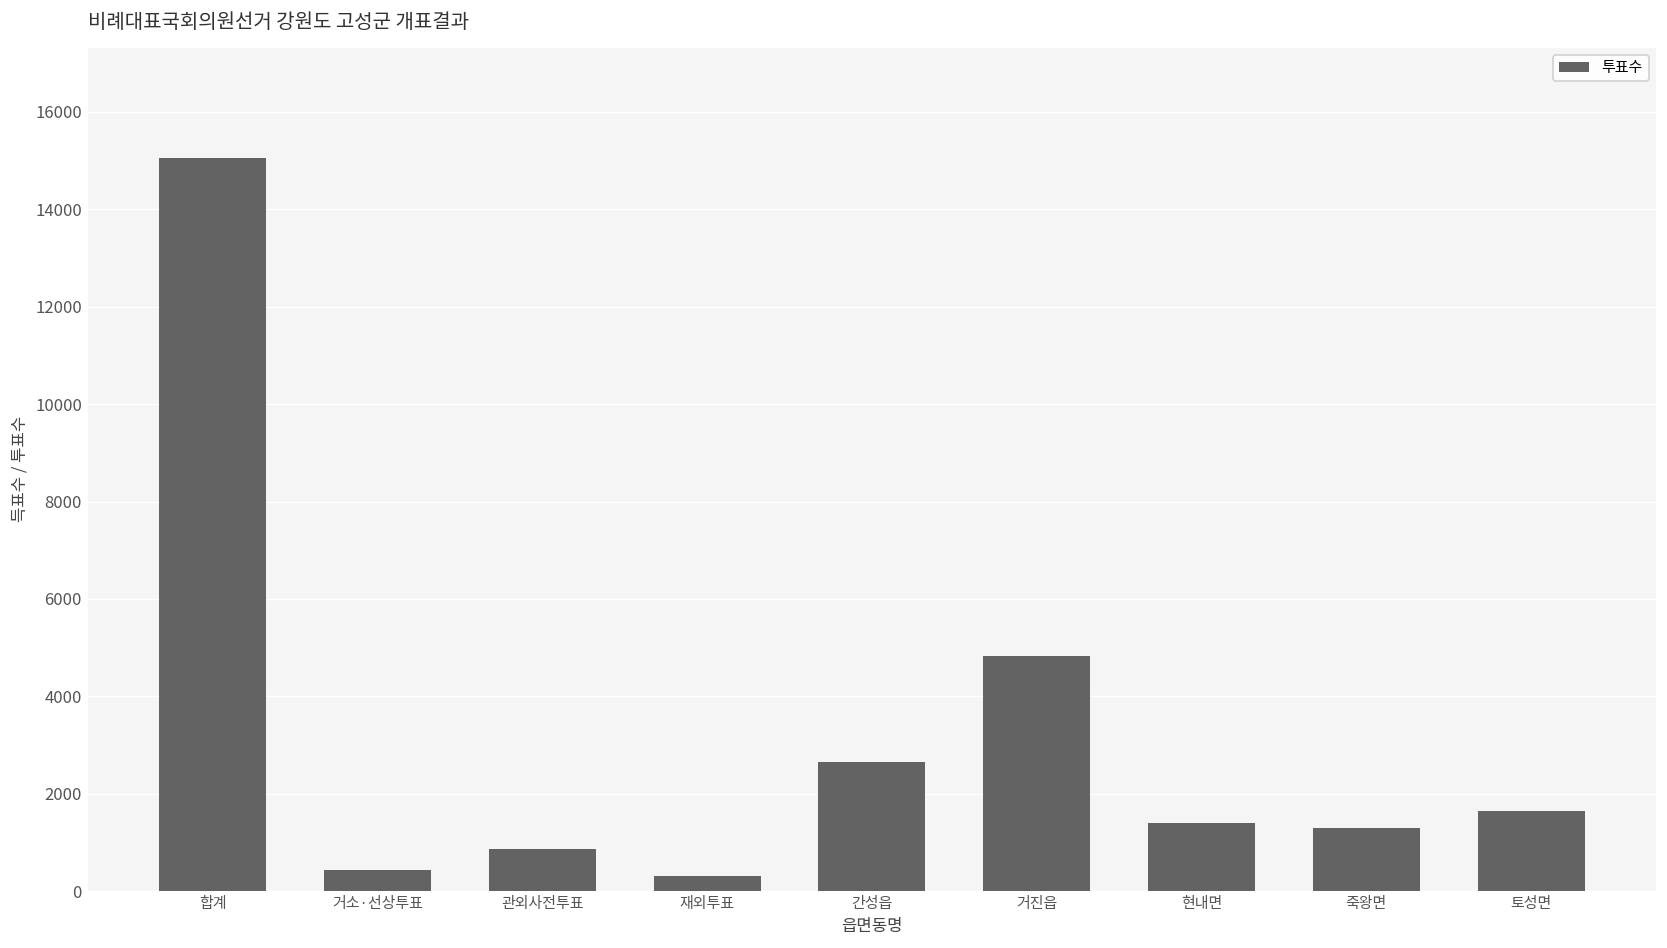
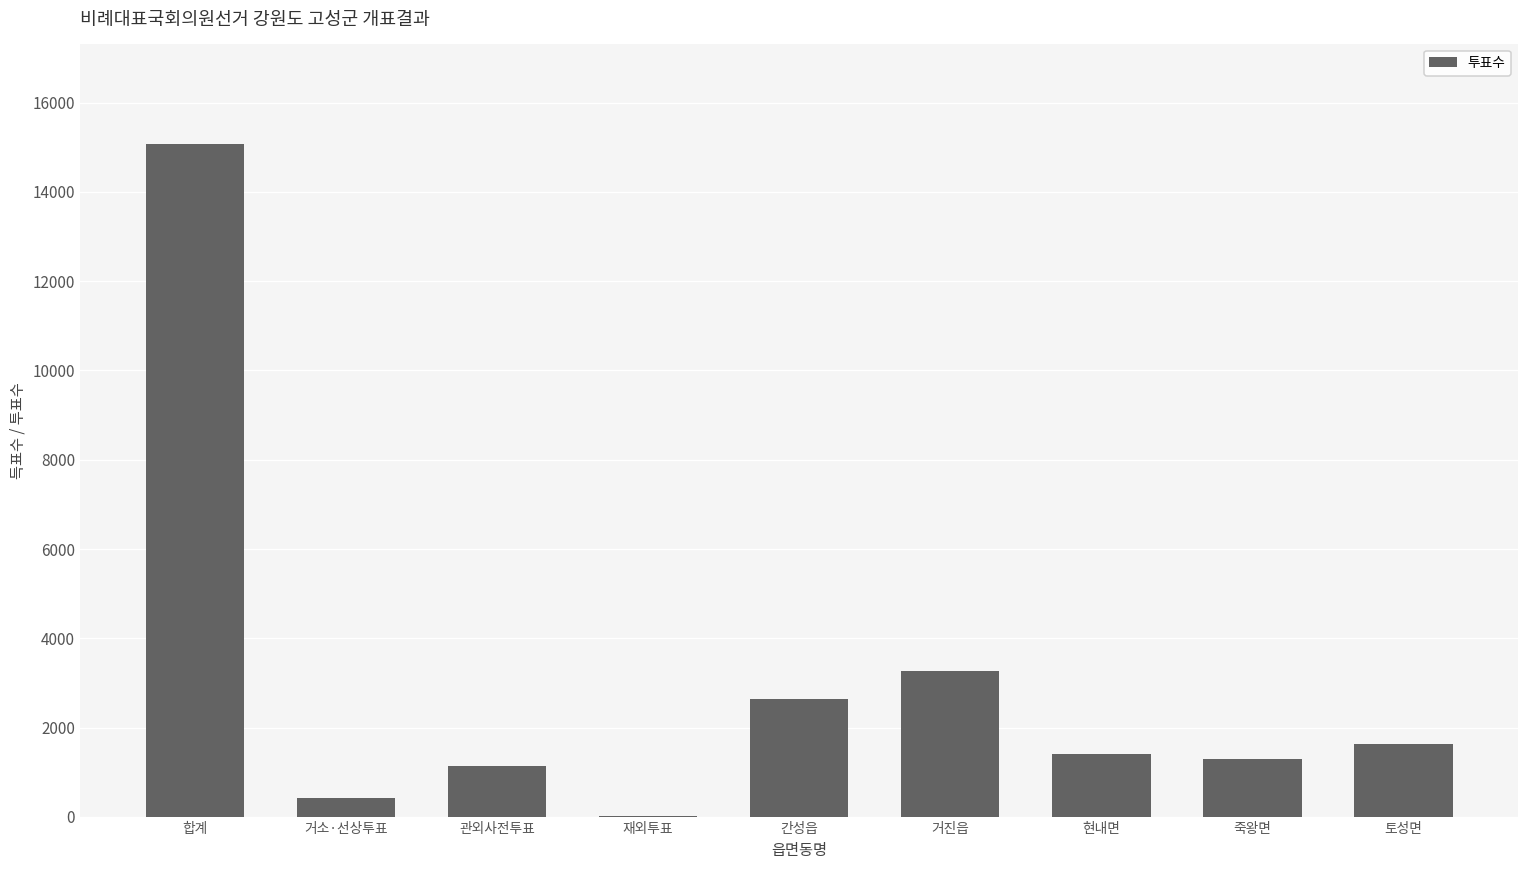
  {
    "합계": 15100,
    "거소·선상투표": 400,
-   "관외사전투표": 900,
-   "재외투표": 300,
+   "관외사전투표": 1100,
+   "재외투표": 0,
    "간성읍": 2600,
-   "거진읍": 4800,
+   "거진읍": 3300,
    "현내면": 1400,
    "죽왕면": 1300,
    "토성면": 1600
  }
